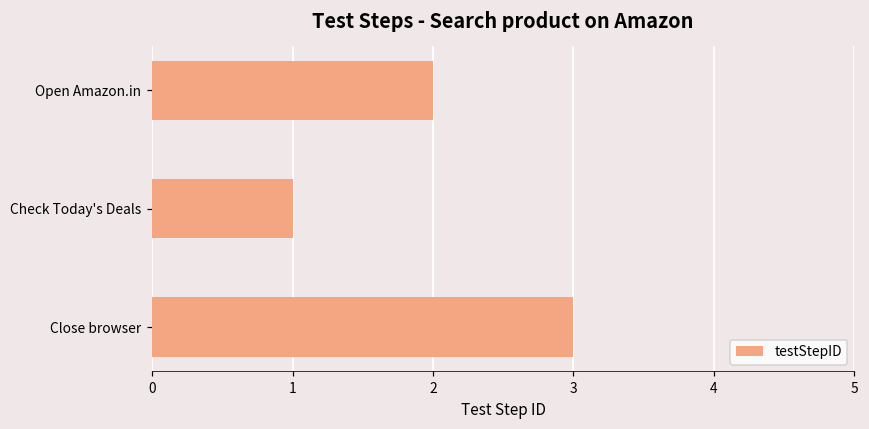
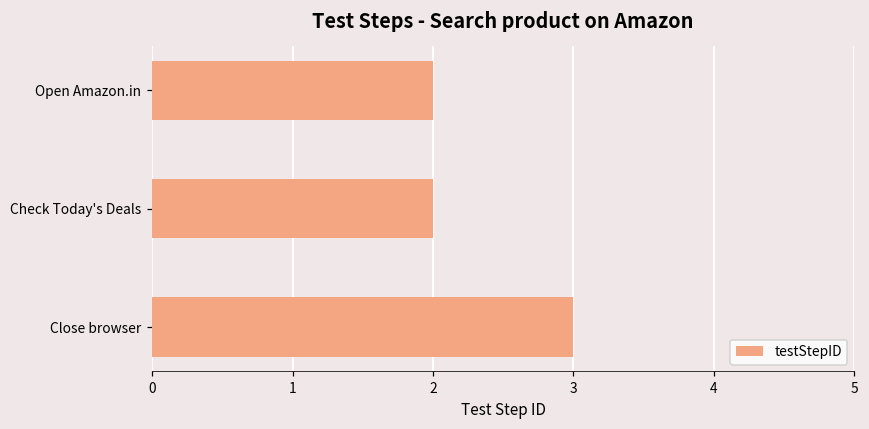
  {
    "Open Amazon.in": 2,
-   "Check Today's Deals": 1,
+   "Check Today's Deals": 2,
    "Close browser": 3
  }
